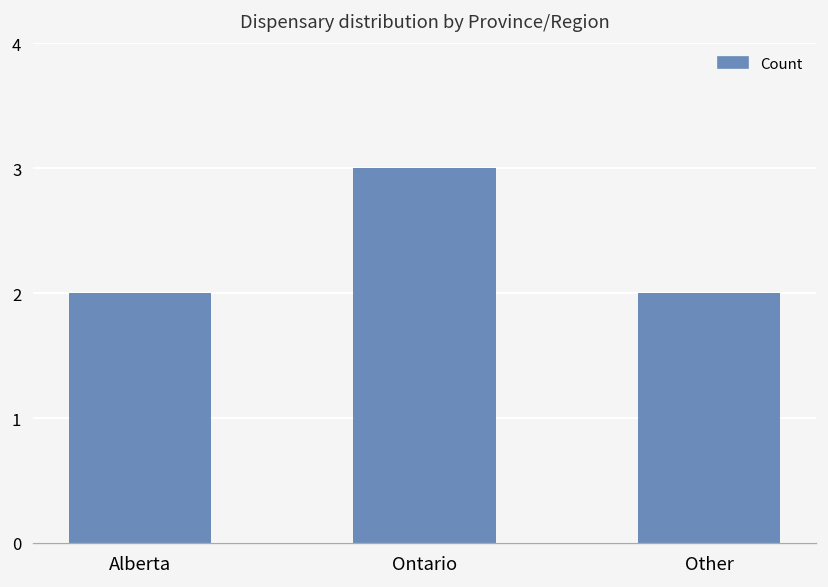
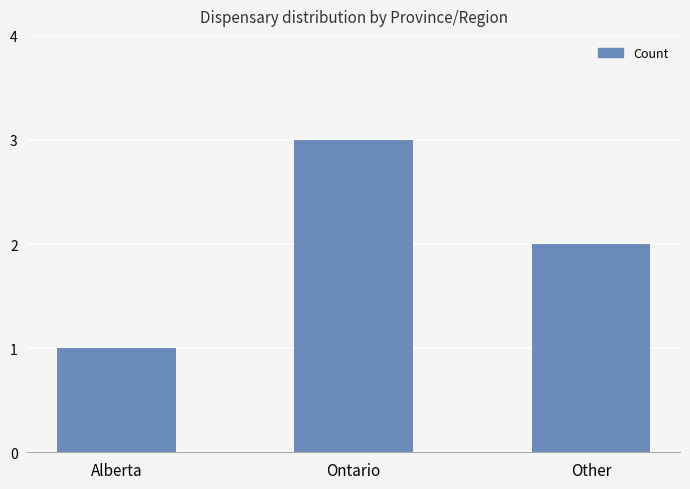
  {
-   "Alberta": 2,
+   "Alberta": 1,
    "Ontario": 3,
    "Other": 2
  }
